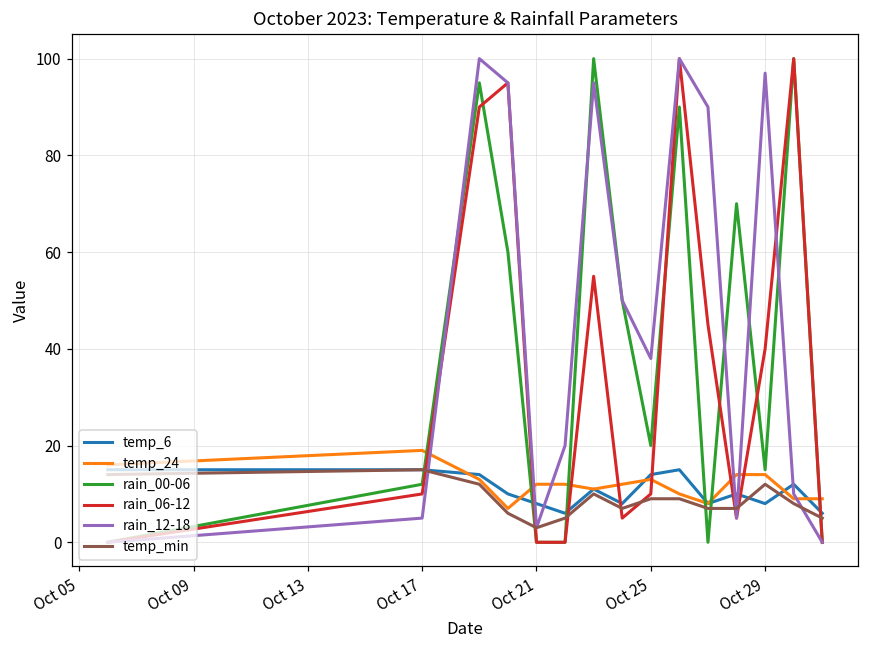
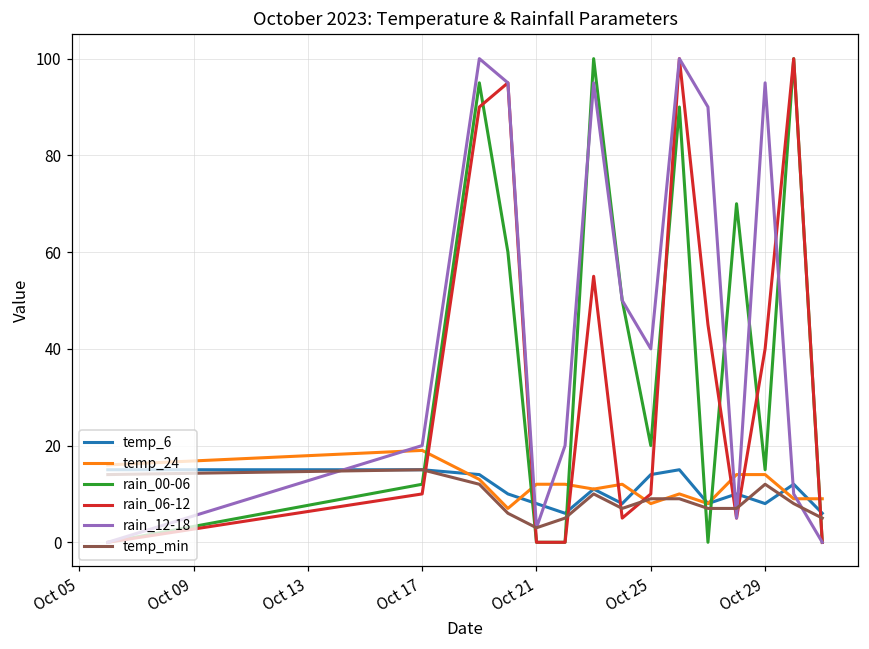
  {
    "temp_6": {
      "Oct 21": 8,
      "Oct 25": 14,
      "Oct 29": 8
    },
    "temp_24": {
      "Oct 17": 19,
      "Oct 21": 12,
-     "Oct 25": 13,
+     "Oct 25": 8,
      "Oct 29": 14
    },
    "rain_00-06": {
      "Oct 17": 12,
      "Oct 25": 20,
      "Oct 29": 15
    },
    "rain_06-12": {
      "Oct 17": 10,
      "Oct 25": 10,
      "Oct 29": 40
    },
    "rain_12-18": {
-     "Oct 17": 5,
-     "Oct 25": 38,
-     "Oct 29": 97
+     "Oct 17": 20,
+     "Oct 25": 40,
+     "Oct 29": 95
    },
    "temp_min": {
      "Oct 25": 9,
      "Oct 29": 12
    }
  }
